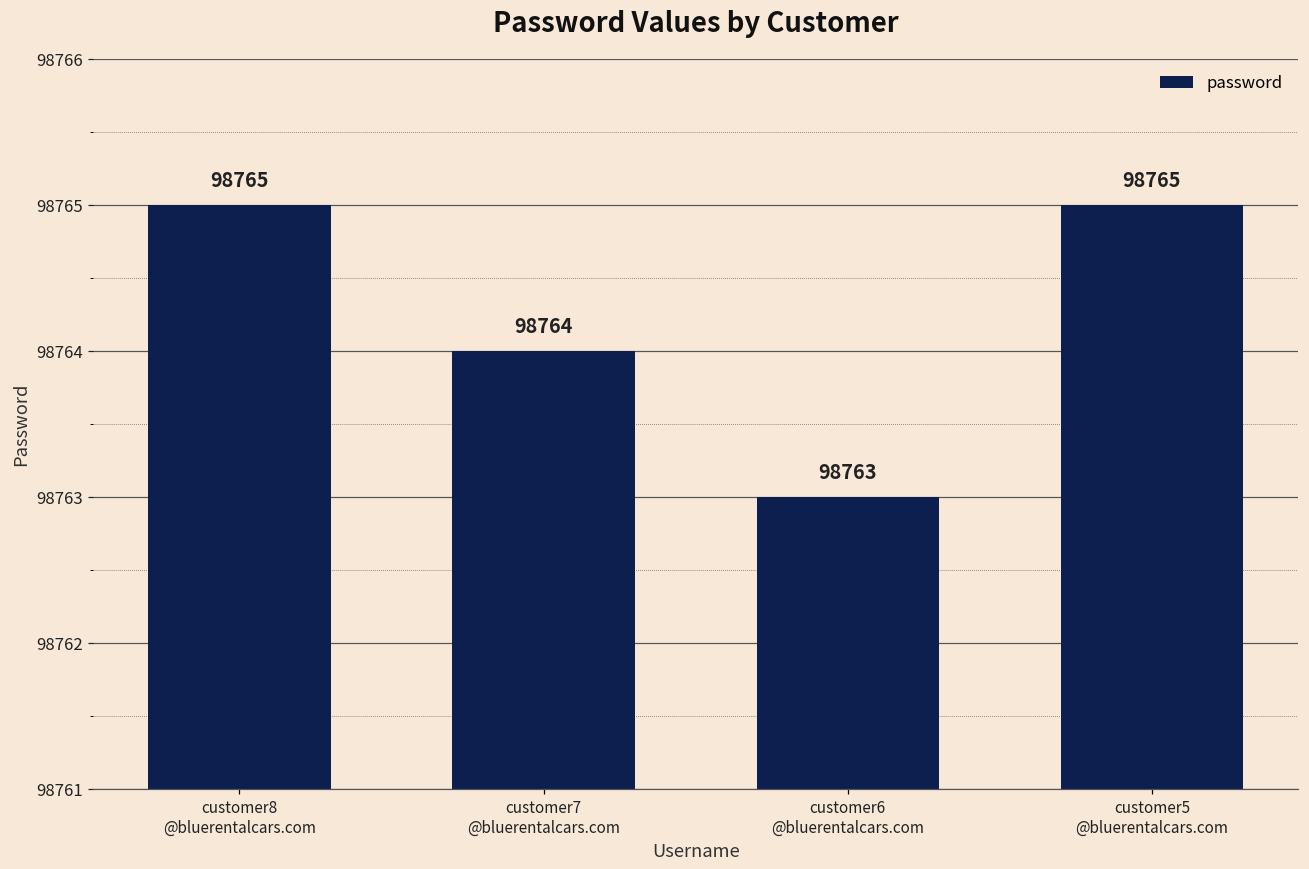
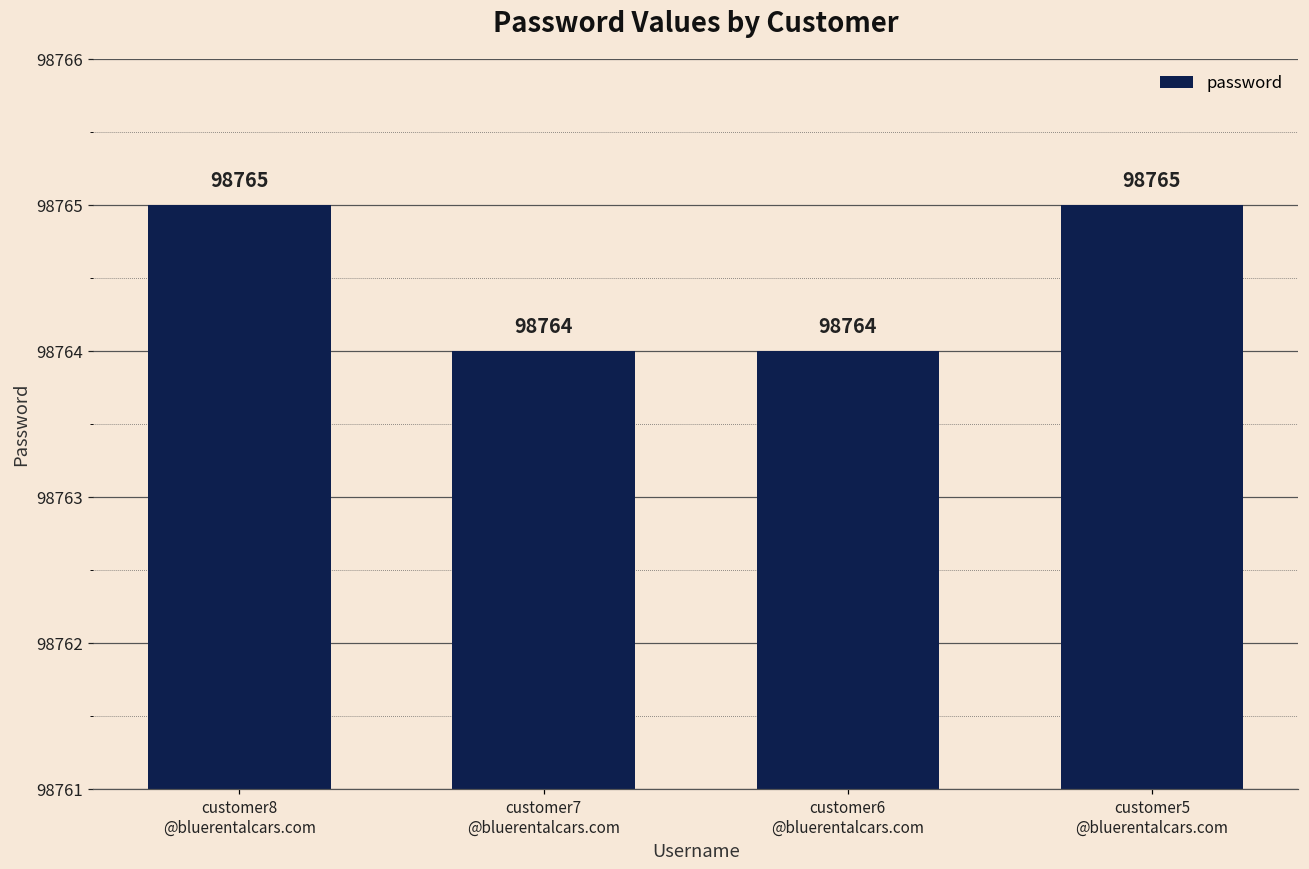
  {
    "customer8 @bluerentalcars.com": 98765,
    "customer7 @bluerentalcars.com": 98764,
-   "customer6 @bluerentalcars.com": 98763,
+   "customer6 @bluerentalcars.com": 98764,
    "customer5 @bluerentalcars.com": 98765
  }
